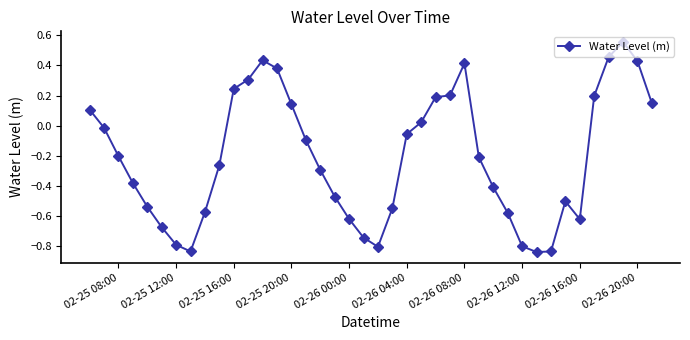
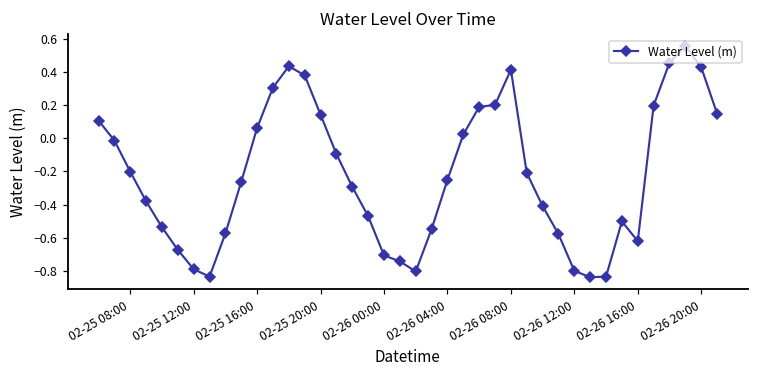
  {
    "02-25 08:00": -0.20,
    "02-25 12:00": -0.79,
-   "02-25 16:00": 0.25,
+   "02-25 16:00": 0.06,
    "02-25 20:00": 0.14,
-   "02-26 00:00": -0.62,
-   "02-26 04:00": -0.06,
+   "02-26 00:00": -0.71,
+   "02-26 04:00": -0.25,
    "02-26 08:00": 0.41,
    "02-26 12:00": -0.80,
    "02-26 16:00": -0.62,
    "02-26 20:00": 0.43
  }
